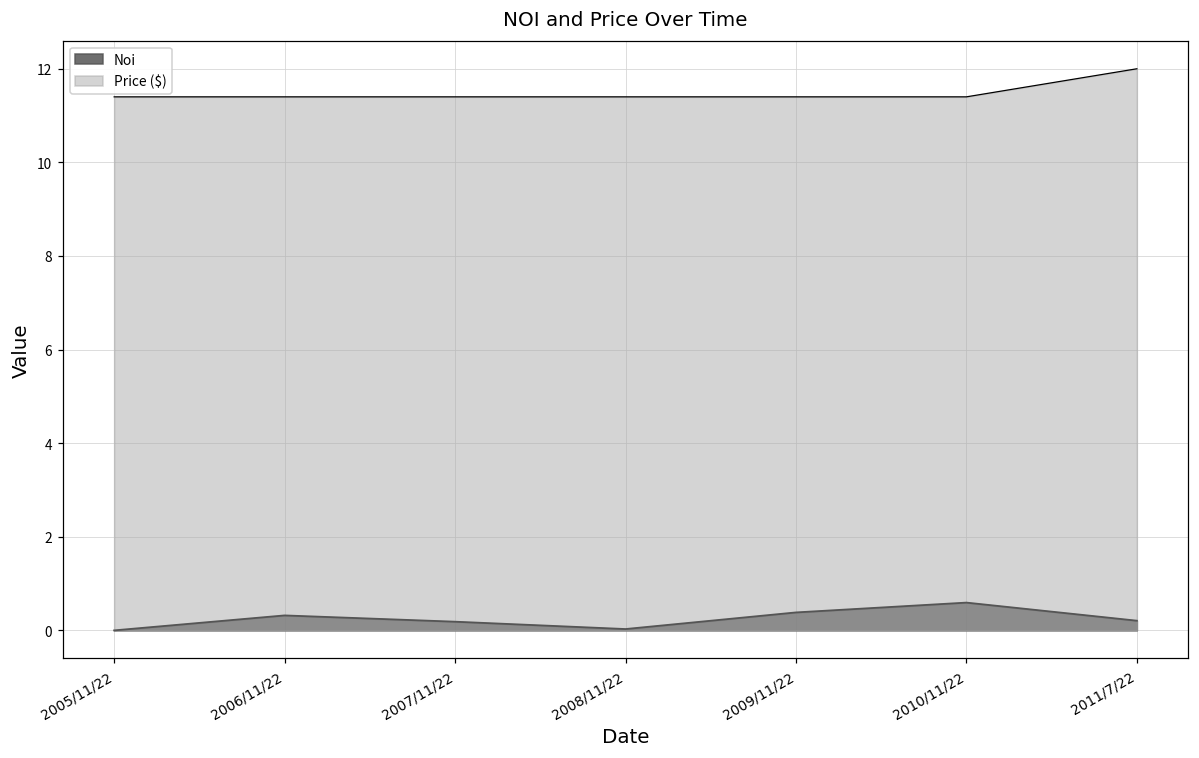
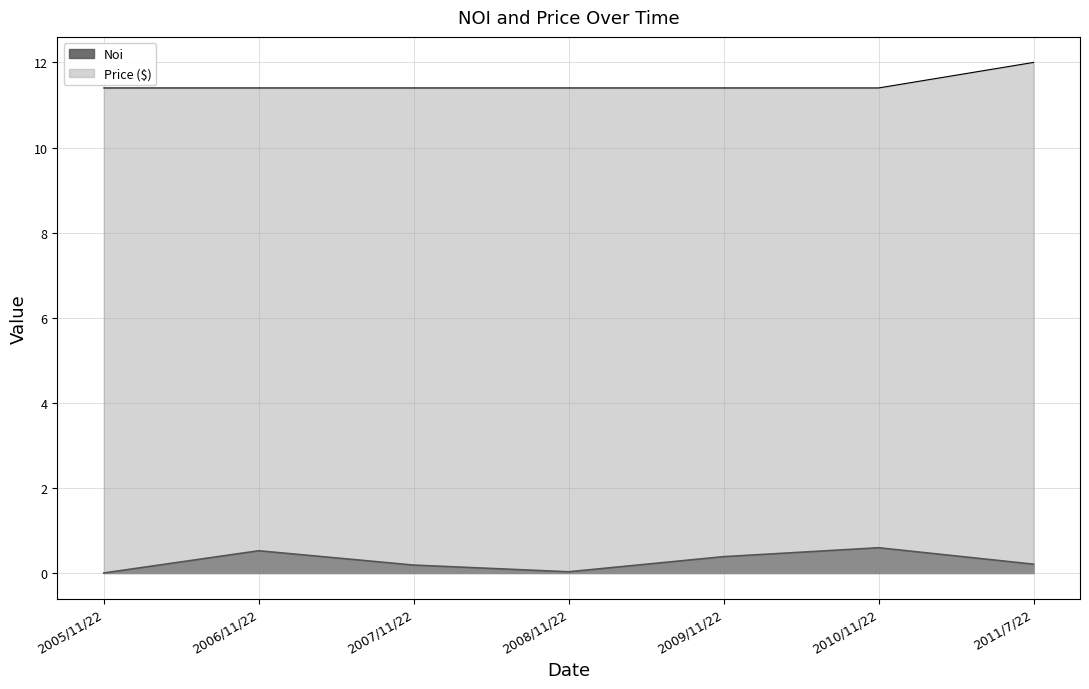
  {
    "Noi": {
      "2005/11/22": 0.0,
-     "2006/11/22": 0.3,
+     "2006/11/22": 0.5,
      "2007/11/22": 0.2,
      "2008/11/22": 0.0,
      "2009/11/22": 0.4,
      "2010/11/22": 0.6,
      "2011/7/22": 0.2
    },
    "Price ($)": {
      "2005/11/22": 11.4,
      "2006/11/22": 11.4,
      "2007/11/22": 11.4,
      "2008/11/22": 11.4,
      "2009/11/22": 11.4,
      "2010/11/22": 11.4,
      "2011/7/22": 12.0
    }
  }
